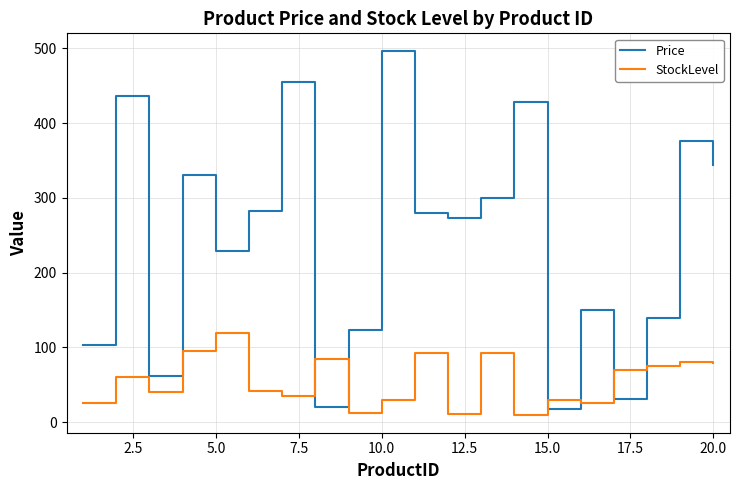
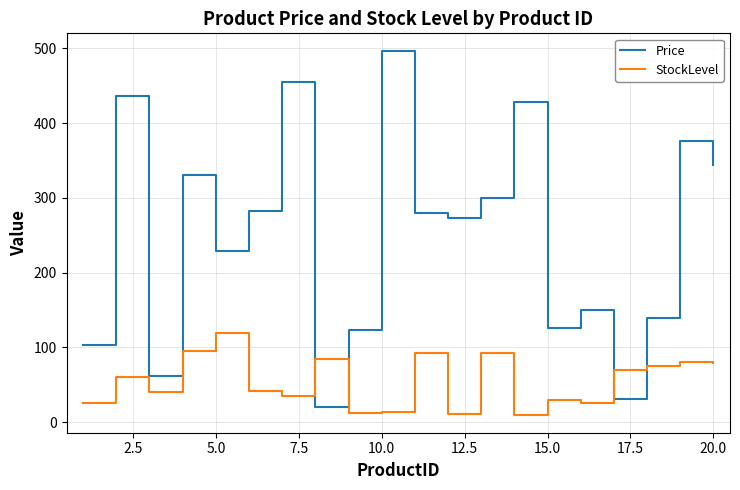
  {
    "Price": {
      "5.0": 230,
      "10.0": 500,
-     "15.0": 20,
+     "15.0": 130,
      "20.0": 340
    },
    "StockLevel": {
      "5.0": 120,
-     "10.0": 30,
+     "10.0": 10,
      "15.0": 30,
      "20.0": 80
    }
  }
